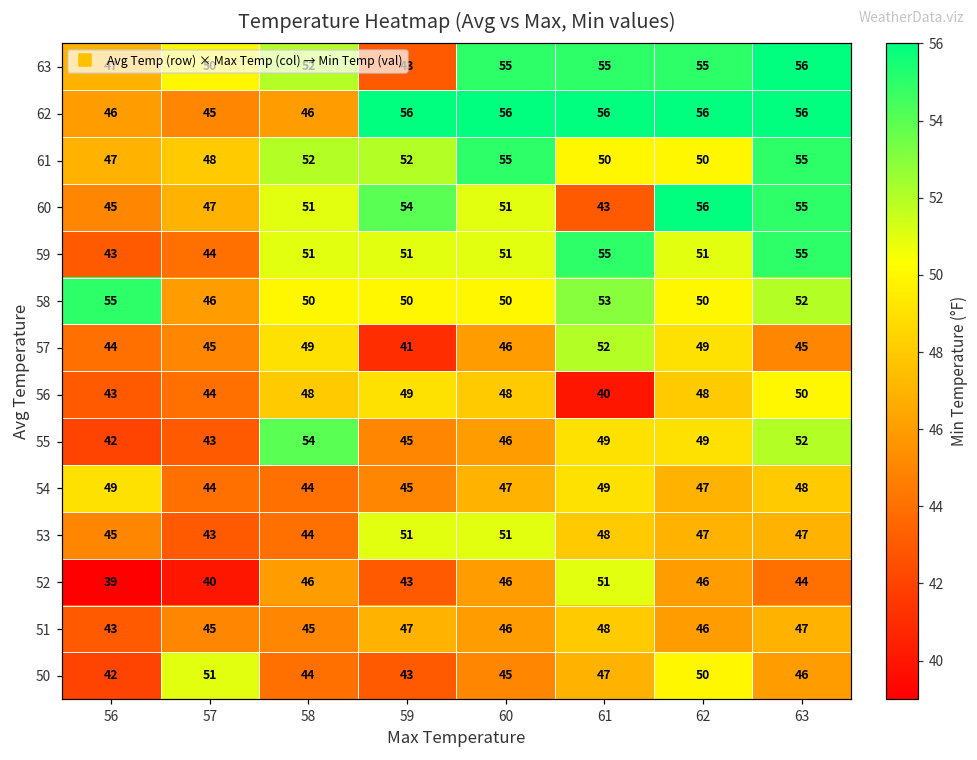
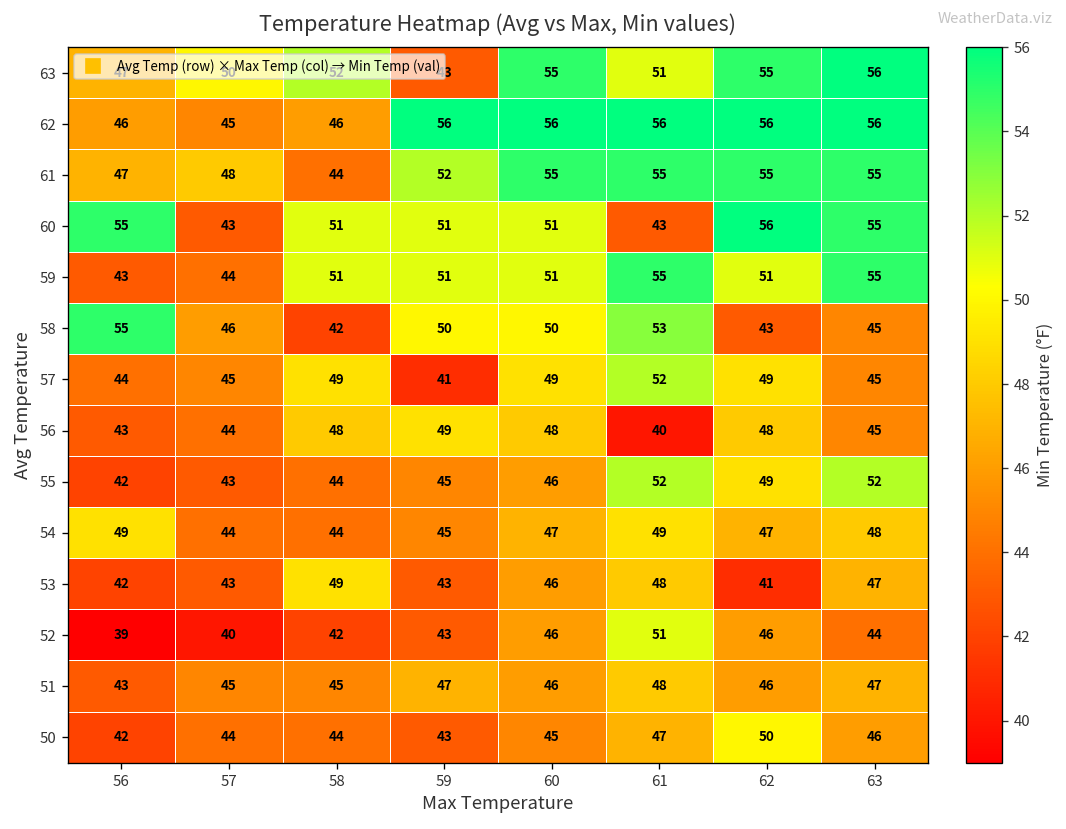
  {
    "63": {
      "60": 55,
-     "61": 55,
+     "61": 51,
      "62": 55,
      "63": 56
    },
    "62": {
      "56": 46,
      "57": 45,
      "58": 46,
      "59": 56,
      "60": 56,
      "61": 56,
      "62": 56,
      "63": 56
    },
    "61": {
      "56": 47,
      "57": 48,
-     "58": 52,
+     "58": 44,
      "59": 52,
      "60": 55,
-     "61": 50,
-     "62": 50,
+     "61": 55,
+     "62": 55,
      "63": 55
    },
    "60": {
-     "56": 45,
-     "57": 47,
+     "56": 55,
+     "57": 43,
      "58": 51,
-     "59": 54,
+     "59": 51,
      "60": 51,
      "61": 43,
      "62": 56,
      "63": 55
    },
    "59": {
      "56": 43,
      "57": 44,
      "58": 51,
      "59": 51,
      "60": 51,
      "61": 55,
      "62": 51,
      "63": 55
    },
    "58": {
      "56": 55,
      "57": 46,
-     "58": 50,
+     "58": 42,
      "59": 50,
      "60": 50,
      "61": 53,
-     "62": 50,
-     "63": 52
+     "62": 43,
+     "63": 45
    },
    "57": {
      "56": 44,
      "57": 45,
      "58": 49,
      "59": 41,
-     "60": 46,
+     "60": 49,
      "61": 52,
      "62": 49,
      "63": 45
    },
    "56": {
      "56": 43,
      "57": 44,
      "58": 48,
      "59": 49,
      "60": 48,
      "61": 40,
      "62": 48,
-     "63": 50
+     "63": 45
    },
    "55": {
      "56": 42,
      "57": 43,
-     "58": 54,
+     "58": 44,
      "59": 45,
      "60": 46,
-     "61": 49,
+     "61": 52,
      "62": 49,
      "63": 52
    },
    "54": {
      "56": 49,
      "57": 44,
      "58": 44,
      "59": 45,
      "60": 47,
      "61": 49,
      "62": 47,
      "63": 48
    },
    "53": {
-     "56": 45,
+     "56": 42,
      "57": 43,
-     "58": 44,
-     "59": 51,
-     "60": 51,
+     "58": 49,
+     "59": 43,
+     "60": 46,
      "61": 48,
-     "62": 47,
+     "62": 41,
      "63": 47
    },
    "52": {
      "56": 39,
      "57": 40,
-     "58": 46,
+     "58": 42,
      "59": 43,
      "60": 46,
      "61": 51,
      "62": 46,
      "63": 44
    },
    "51": {
      "56": 43,
      "57": 45,
      "58": 45,
      "59": 47,
      "60": 46,
      "61": 48,
      "62": 46,
      "63": 47
    },
    "50": {
      "56": 42,
-     "57": 51,
+     "57": 44,
      "58": 44,
      "59": 43,
      "60": 45,
      "61": 47,
      "62": 50,
      "63": 46
    }
  }
